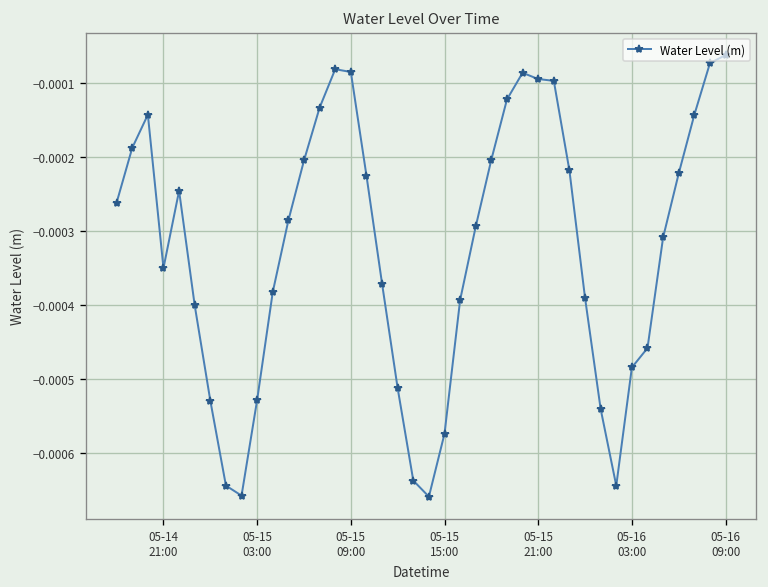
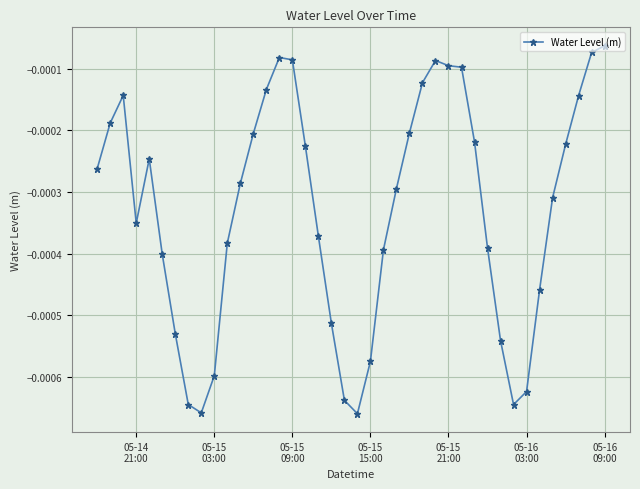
  {
    "05-14 21:00": -0.00035,
-   "05-15 03:00": -0.00053,
+   "05-15 03:00": -0.00060,
    "05-15 09:00": -0.00009,
    "05-15 15:00": -0.00057,
    "05-15 21:00": -0.00010,
-   "05-16 03:00": -0.00048
+   "05-16 03:00": -0.00062
  }
